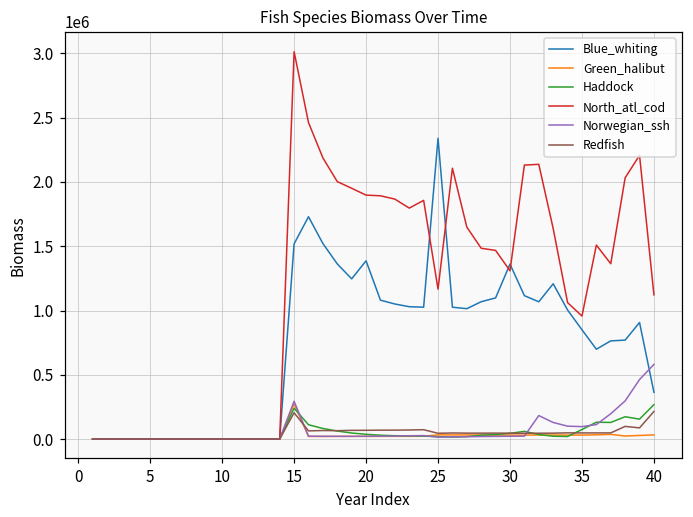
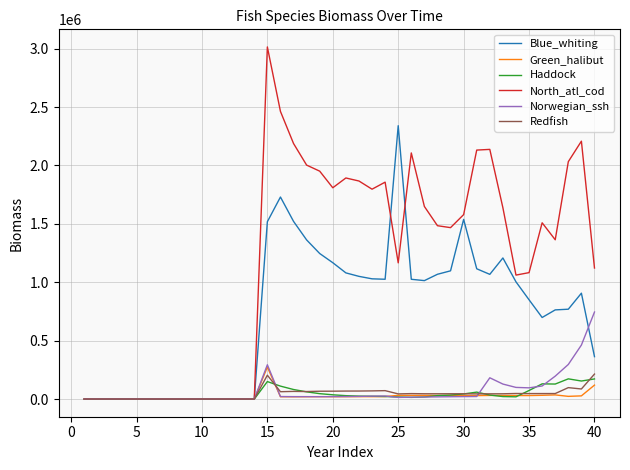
  {
    "Blue_whiting": {
      "15": 1520000,
-     "20": 1390000,
+     "20": 1170000,
      "25": 2340000,
-     "30": 1360000,
+     "30": 1540000,
      "35": 850000,
      "40": 360000
    },
    "Green_halibut": {
-     "40": 30000
+     "40": 120000
    },
    "Haddock": {
-     "15": 240000,
+     "15": 150000,
      "35": 70000,
-     "40": 270000
+     "40": 170000
    },
    "North_atl_cod": {
      "15": 3010000,
-     "20": 1900000,
+     "20": 1810000,
      "25": 1170000,
-     "30": 1310000,
-     "35": 960000,
+     "30": 1580000,
+     "35": 1080000,
      "40": 1120000
    },
    "Norwegian_ssh": {
      "35": 100000,
-     "40": 580000
+     "40": 750000
    },
    "Redfish": {
      "15": 200000,
      "20": 70000,
      "40": 210000
    }
  }
